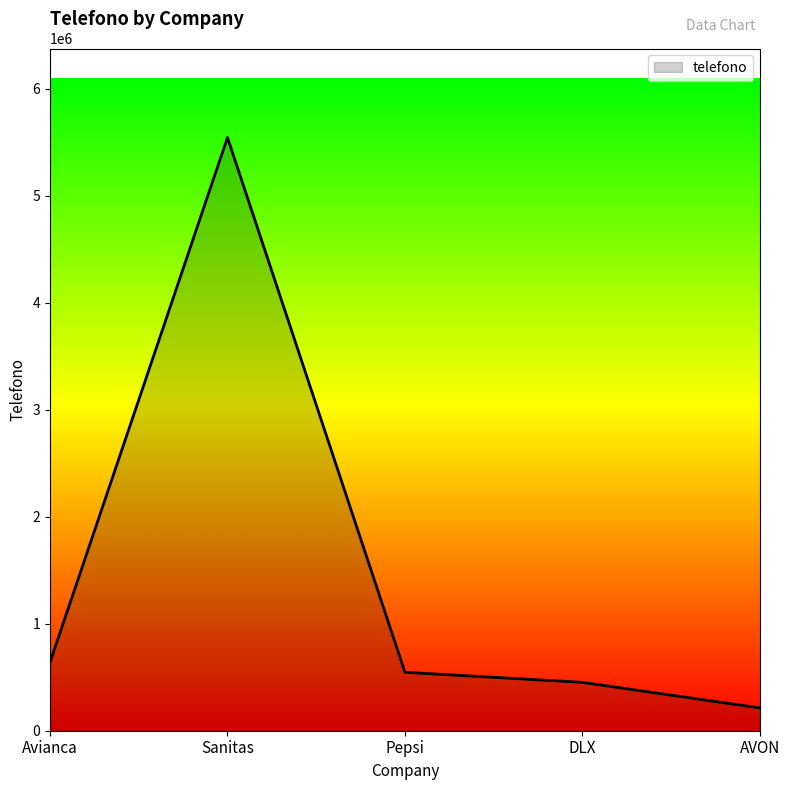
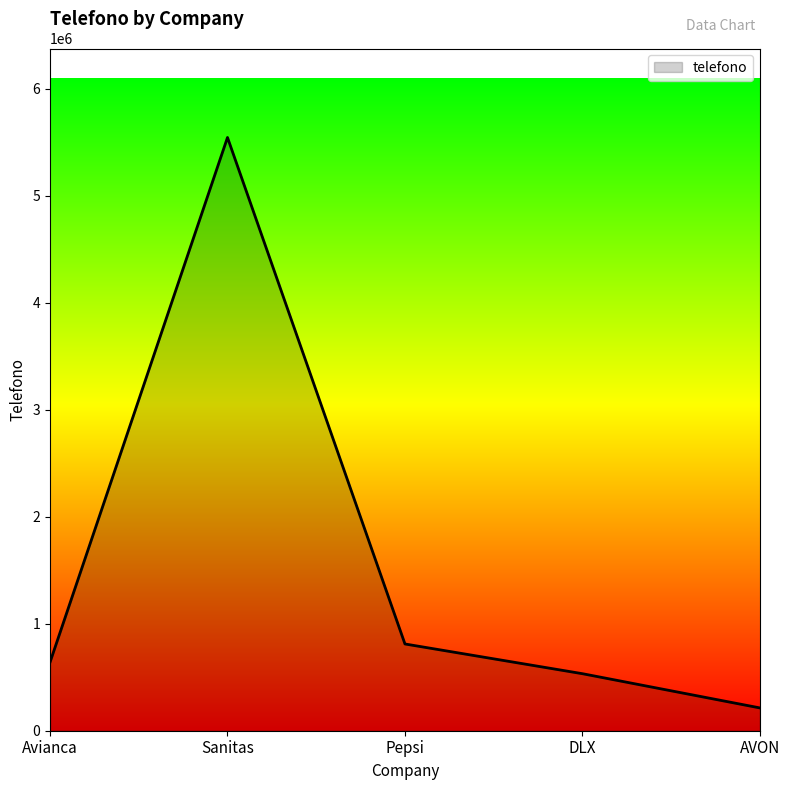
  {
    "Avianca": 640000,
    "Sanitas": 5550000,
-   "Pepsi": 550000,
-   "DLX": 450000,
+   "Pepsi": 810000,
+   "DLX": 530000,
    "AVON": 210000
  }
